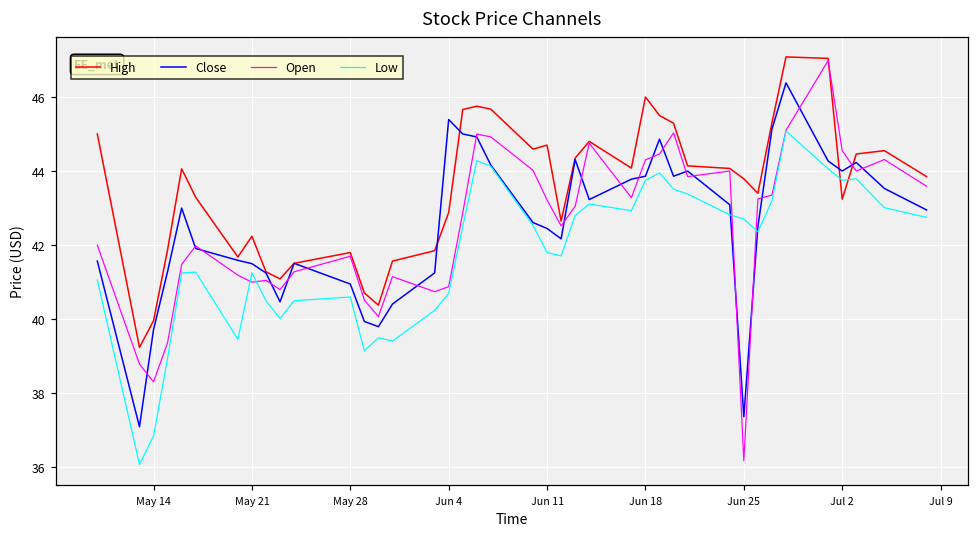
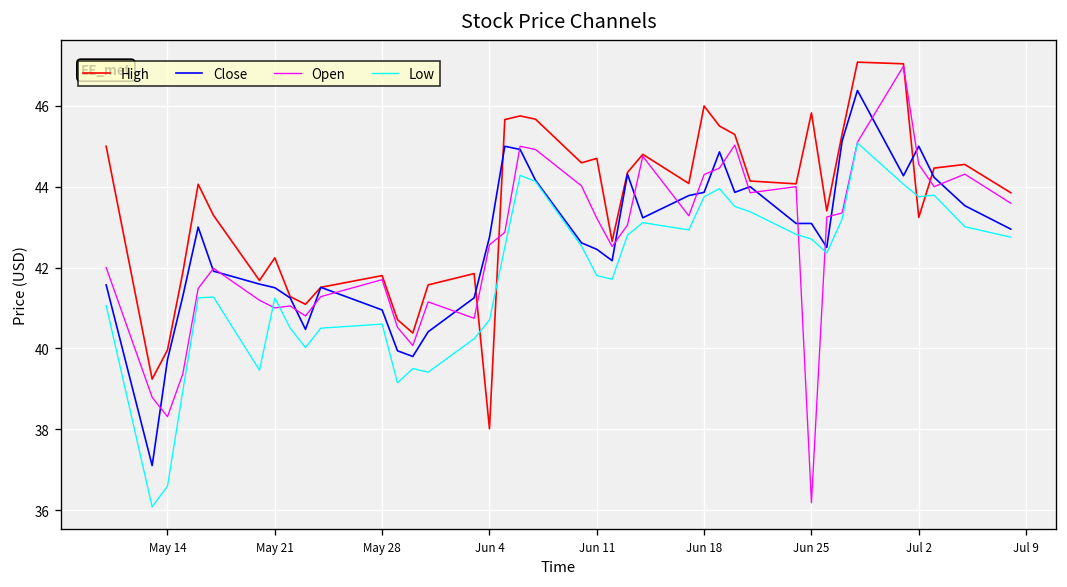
  {
    "High": {
      "May 14": 40.0,
      "May 21": 42.2,
      "May 28": 41.8,
-     "Jun 4": 42.9,
+     "Jun 4": 38.0,
      "Jun 11": 44.7,
      "Jun 18": 46.0,
-     "Jun 25": 43.8,
+     "Jun 25": 45.8,
      "Jul 2": 43.2
    },
    "Close": {
      "May 14": 39.7,
      "May 21": 41.5,
      "May 28": 41.0,
-     "Jun 4": 45.4,
+     "Jun 4": 42.8,
      "Jun 11": 42.5,
      "Jun 18": 43.9,
-     "Jun 25": 37.4,
-     "Jul 2": 44
+     "Jun 25": 43.1,
+     "Jul 2": 45
    },
    "Open": {
      "May 14": 38.3,
      "May 21": 41.0,
      "May 28": 41.7,
-     "Jun 4": 40.9,
+     "Jun 4": 42.6,
      "Jun 11": 43.2,
      "Jun 18": 44.3,
      "Jun 25": 36.2,
      "Jul 2": 44.5
    },
    "Low": {
-     "May 14": 36.8,
+     "May 14": 36.6,
      "May 21": 41.3,
      "May 28": 40.6,
      "Jun 4": 40.7,
      "Jun 11": 41.8,
      "Jun 18": 43.8,
      "Jun 25": 42.7,
      "Jul 2": 43.8
    }
  }
